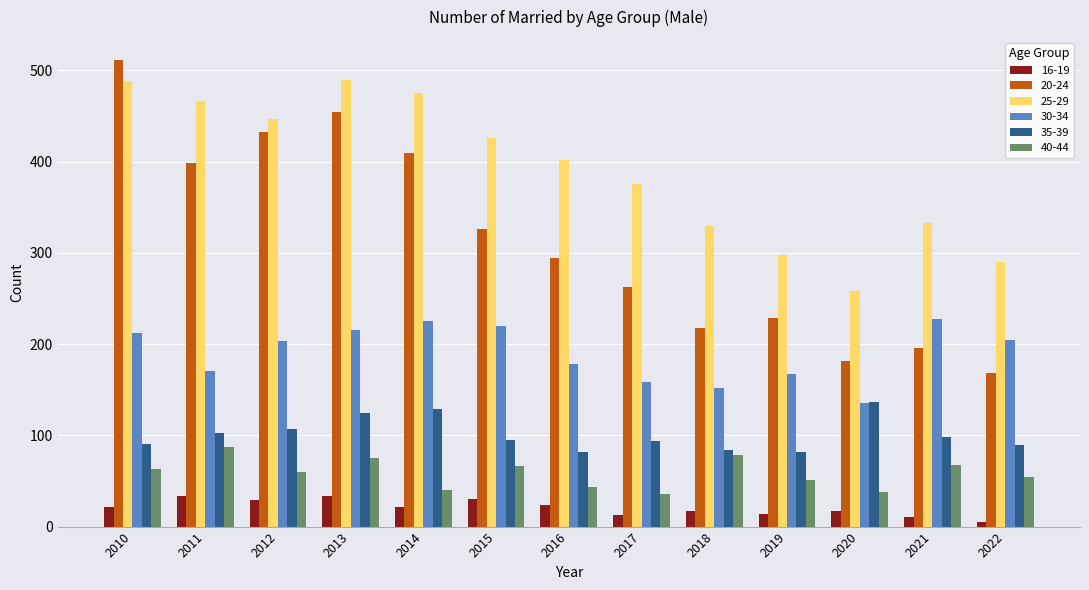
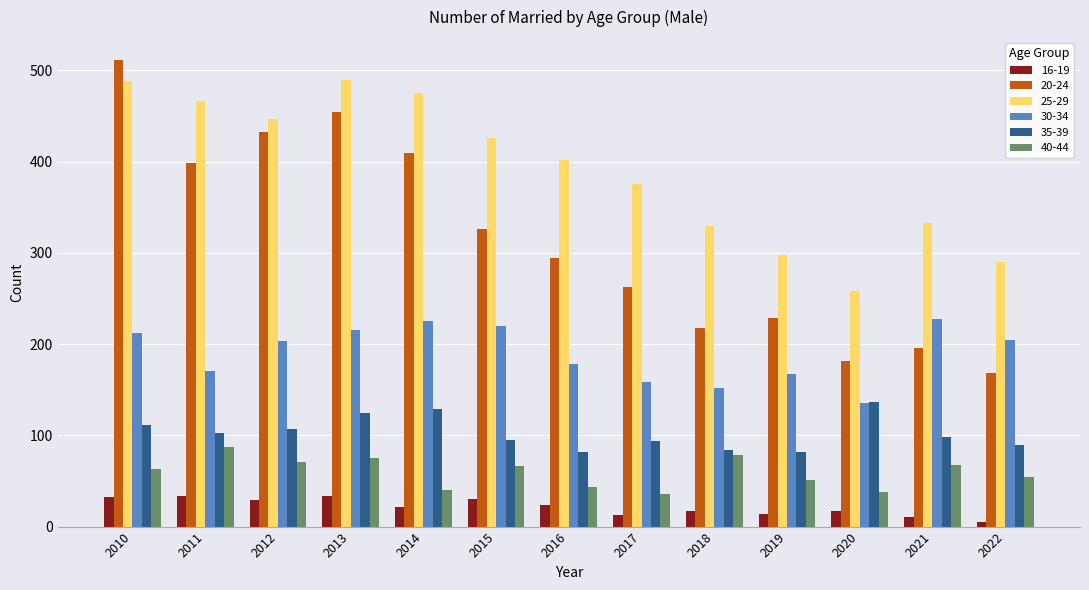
  {
    "16-19": {
-     "2010": 20,
+     "2010": 30,
      "2011": 30,
      "2012": 30,
      "2013": 30,
      "2014": 20,
      "2015": 30,
      "2016": 20,
      "2017": 10,
      "2018": 20,
      "2019": 10,
      "2020": 20,
      "2021": 10,
      "2022": 10
    },
    "20-24": {
      "2010": 510,
      "2011": 400,
      "2012": 430,
      "2013": 450,
      "2014": 410,
      "2015": 330,
      "2016": 290,
      "2017": 260,
      "2018": 220,
      "2019": 230,
      "2020": 180,
      "2021": 200,
      "2022": 170
    },
    "25-29": {
      "2010": 490,
      "2011": 470,
      "2012": 450,
      "2013": 490,
      "2014": 480,
      "2015": 430,
      "2016": 400,
      "2017": 380,
      "2018": 330,
      "2019": 300,
      "2020": 260,
      "2021": 330,
      "2022": 290
    },
    "30-34": {
      "2010": 210,
      "2011": 170,
      "2012": 200,
      "2013": 220,
      "2014": 230,
      "2015": 220,
      "2016": 180,
      "2017": 160,
      "2018": 150,
      "2019": 170,
      "2020": 140,
      "2021": 230,
      "2022": 200
    },
    "35-39": {
-     "2010": 90,
+     "2010": 110,
      "2011": 100,
      "2012": 110,
      "2013": 120,
      "2014": 130,
      "2015": 100,
      "2016": 80,
      "2017": 90,
      "2018": 80,
      "2019": 80,
      "2020": 140,
      "2021": 100,
      "2022": 90
    },
    "40-44": {
      "2010": 60,
      "2011": 90,
-     "2012": 60,
+     "2012": 70,
      "2013": 80,
      "2014": 40,
      "2015": 70,
      "2016": 40,
      "2017": 40,
      "2018": 80,
      "2019": 50,
      "2020": 40,
      "2021": 70,
      "2022": 50
    }
  }
